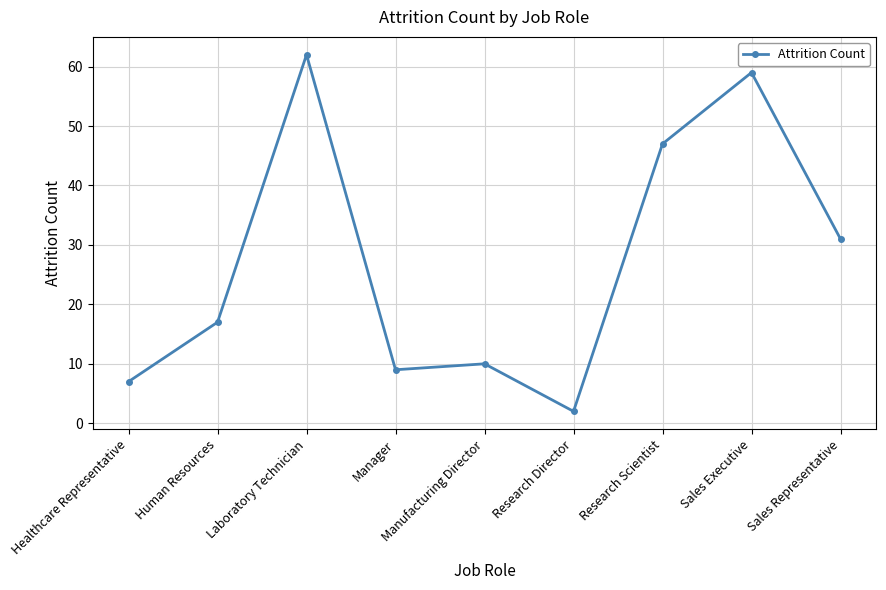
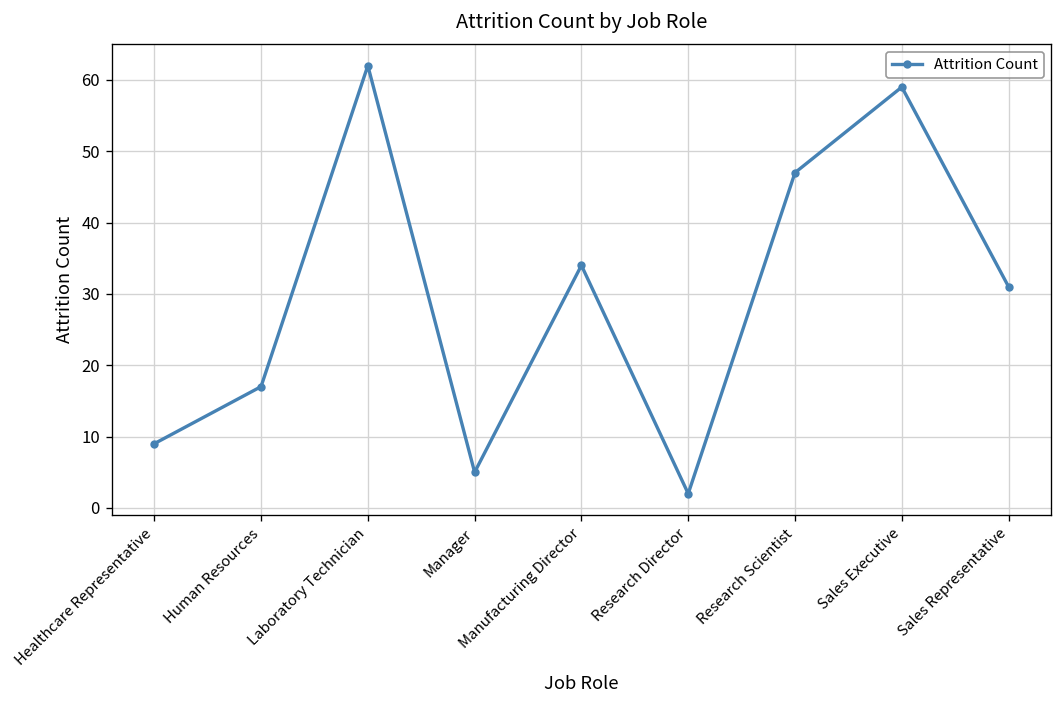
  {
-   "Healthcare Representative": 7,
+   "Healthcare Representative": 9,
    "Human Resources": 17,
    "Laboratory Technician": 62,
-   "Manager": 9,
-   "Manufacturing Director": 10,
+   "Manager": 5,
+   "Manufacturing Director": 34,
    "Research Director": 2,
    "Research Scientist": 47,
    "Sales Executive": 59,
    "Sales Representative": 31
  }
